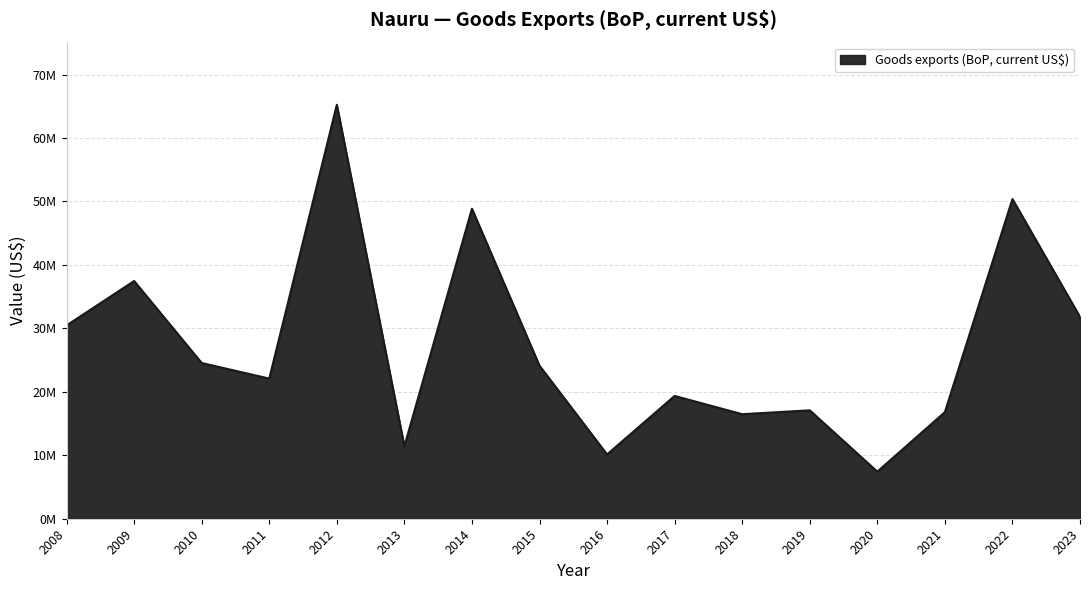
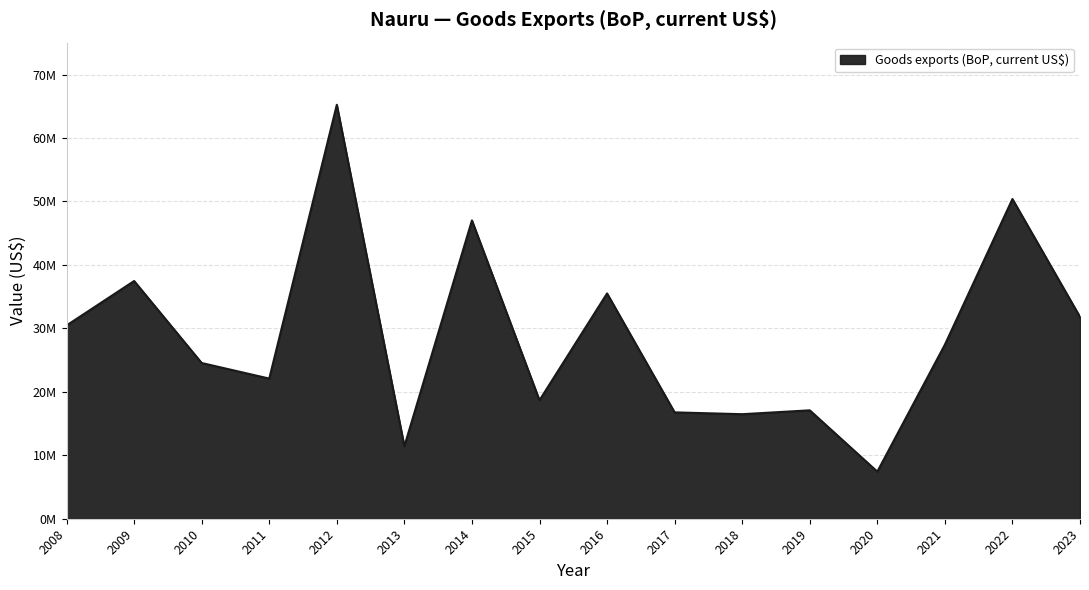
  {
    "2008": 30000000,
    "2009": 37000000,
    "2010": 25000000,
    "2011": 22000000,
    "2012": 65000000,
    "2013": 11000000,
-   "2014": 49000000,
-   "2015": 24000000,
-   "2016": 10000000,
-   "2017": 19000000,
+   "2014": 47000000,
+   "2015": 19000000,
+   "2016": 36000000,
+   "2017": 17000000,
    "2018": 16000000,
    "2019": 17000000,
    "2020": 7000000,
-   "2021": 17000000,
+   "2021": 27000000,
    "2022": 50000000,
    "2023": 32000000
  }
